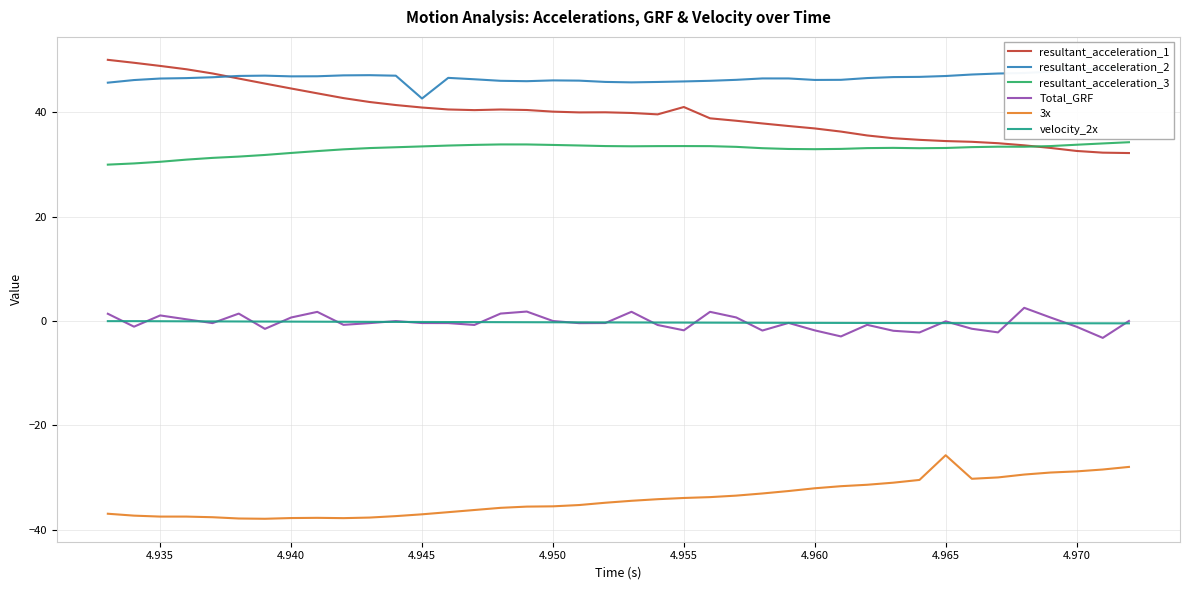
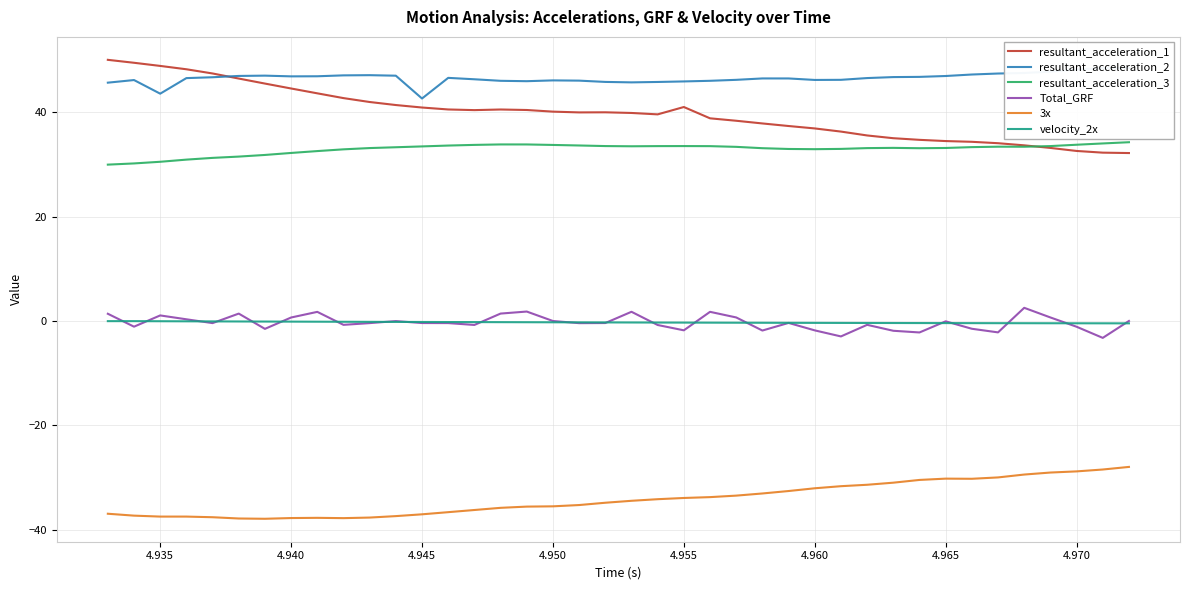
  {
    "resultant_acceleration_1": {
      "4.935": 49,
      "4.940": 45,
      "4.945": 41,
      "4.950": 40,
      "4.955": 41,
      "4.960": 37,
      "4.965": 35,
      "4.970": 33
    },
    "resultant_acceleration_2": {
-     "4.935": 46,
+     "4.935": 44,
      "4.940": 47,
      "4.945": 43,
      "4.950": 46,
      "4.955": 46,
      "4.960": 46,
      "4.965": 47
    },
    "Total_GRF": {
      "4.935": 1,
      "4.940": 1,
      "4.955": -2,
      "4.960": -2,
      "4.970": -1
    },
    "3x": {
      "4.935": -37,
      "4.940": -38,
      "4.945": -37,
      "4.950": -35,
      "4.955": -34,
      "4.960": -32,
-     "4.965": -26,
+     "4.965": -30,
      "4.970": -29
    }
  }
